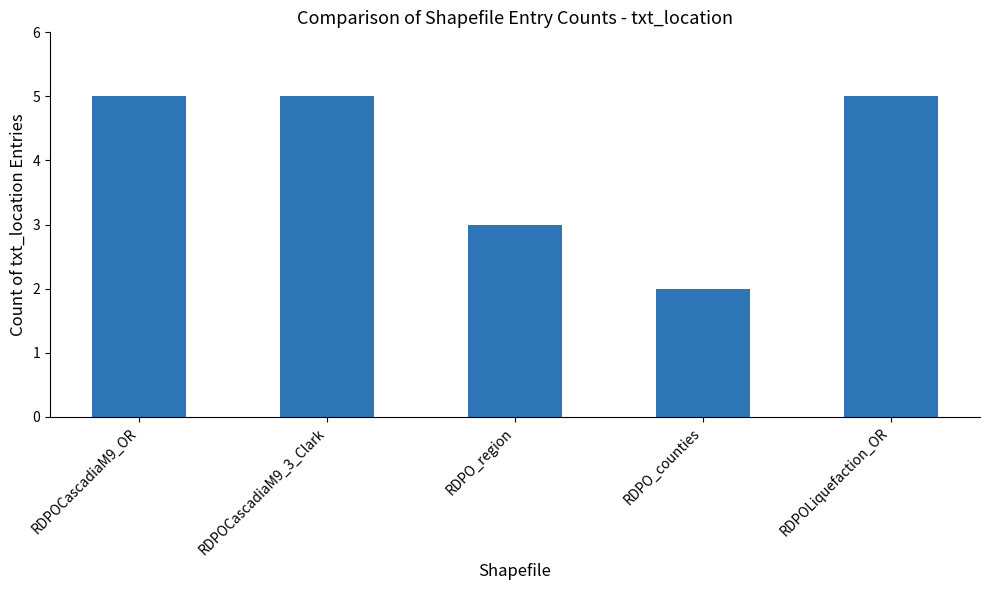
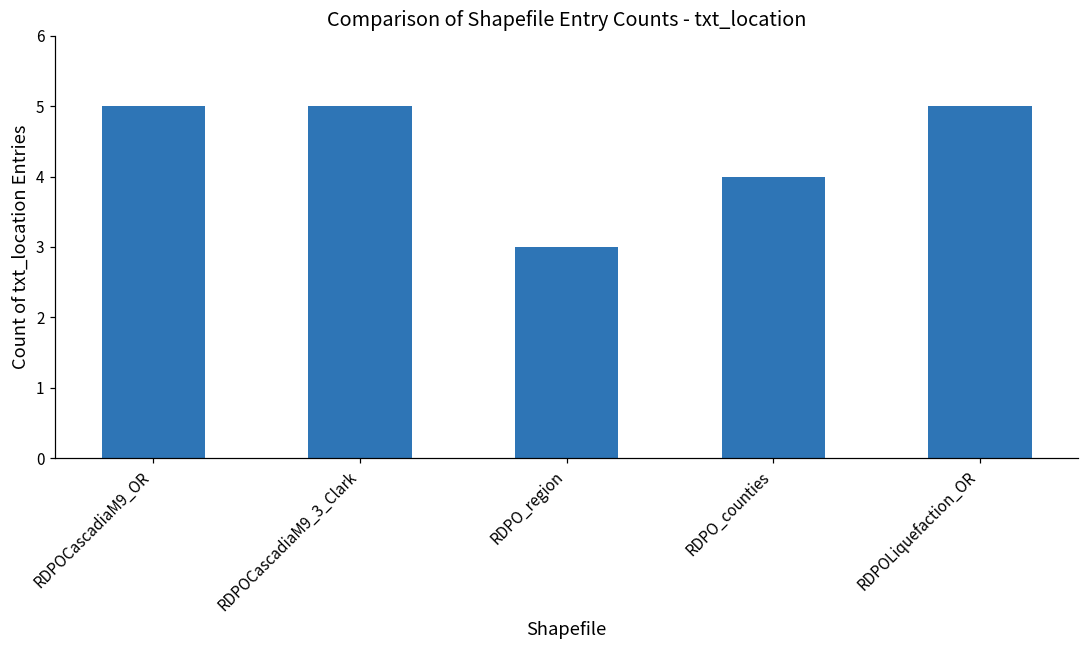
  {
    "RDPOCascadiaM9_OR": 5,
    "RDPOCascadiaM9_3_Clark": 5,
    "RDPO_region": 3,
-   "RDPO_counties": 2,
+   "RDPO_counties": 4,
    "RDPOLiquefaction_OR": 5
  }
